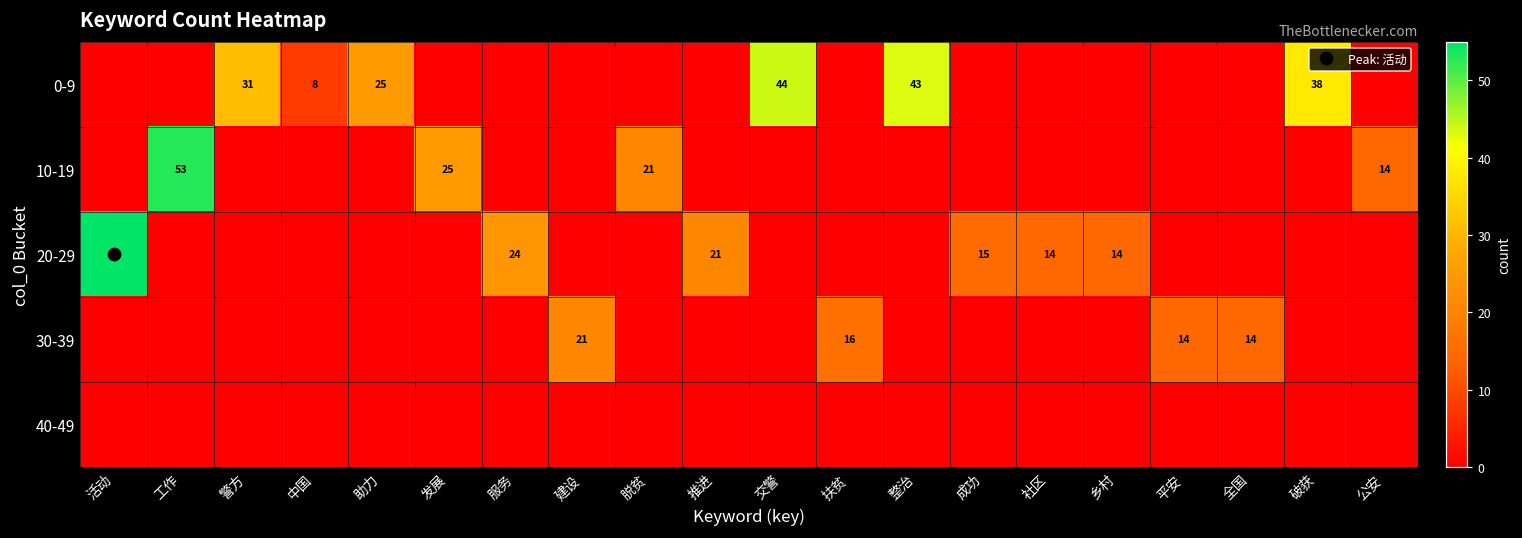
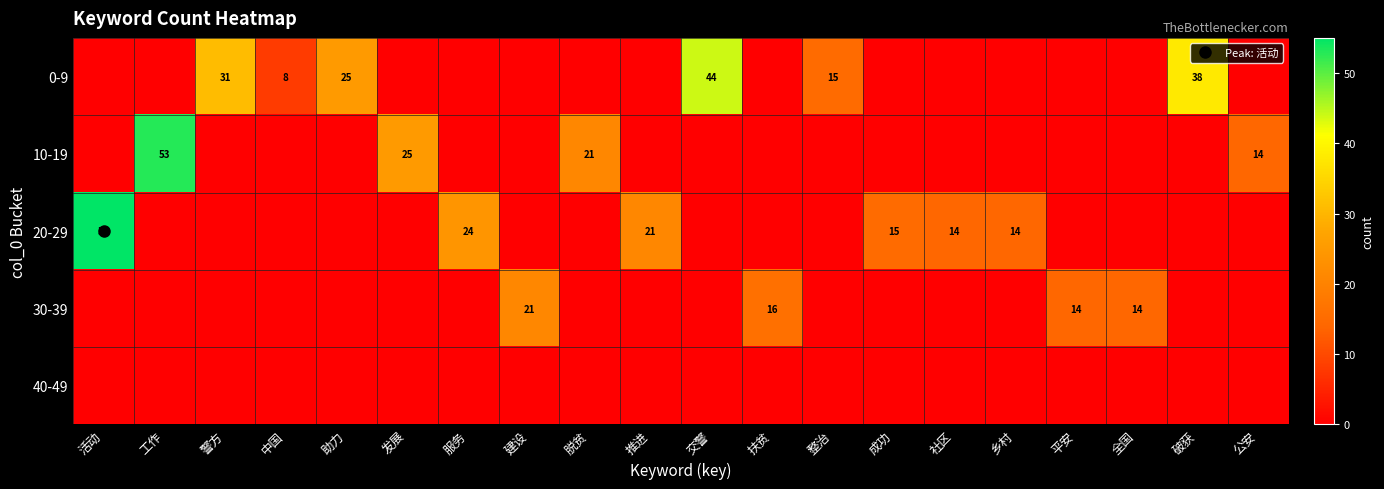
  {
    "0-9": {
      "警方": 31,
      "中国": 8,
      "助力": 25,
      "交警": 44,
-     "整治": 43,
+     "整治": 15,
      "破获": 38
    },
    "10-19": {
      "工作": 53,
      "发展": 25,
      "脱贫": 21,
      "公安": 14
    },
    "20-29": {
      "服务": 24,
      "推进": 21,
      "成功": 15,
      "社区": 14,
      "乡村": 14
    },
    "30-39": {
      "建设": 21,
      "扶贫": 16,
      "平安": 14,
      "全国": 14
    }
  }
